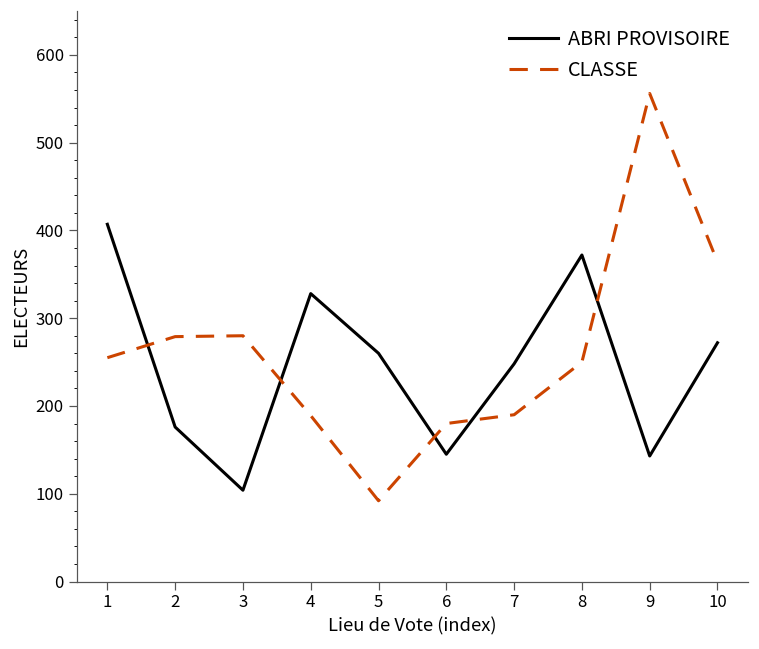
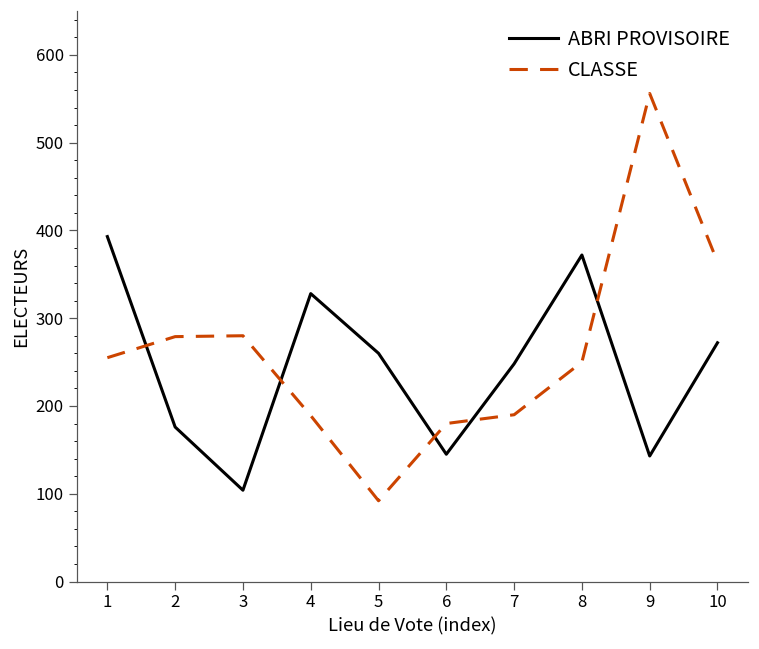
  {
    "ABRI PROVISOIRE": {
-     "1": 410,
+     "1": 390,
      "2": 180,
      "3": 100,
      "4": 330,
      "5": 260,
      "6": 150,
      "7": 250,
      "8": 370,
      "9": 140,
      "10": 270
    },
    "CLASSE": {
      "1": 260,
      "2": 280,
      "3": 280,
      "4": 190,
      "5": 90,
      "6": 180,
      "7": 190,
      "8": 250,
      "9": 560,
      "10": 360
    }
  }
